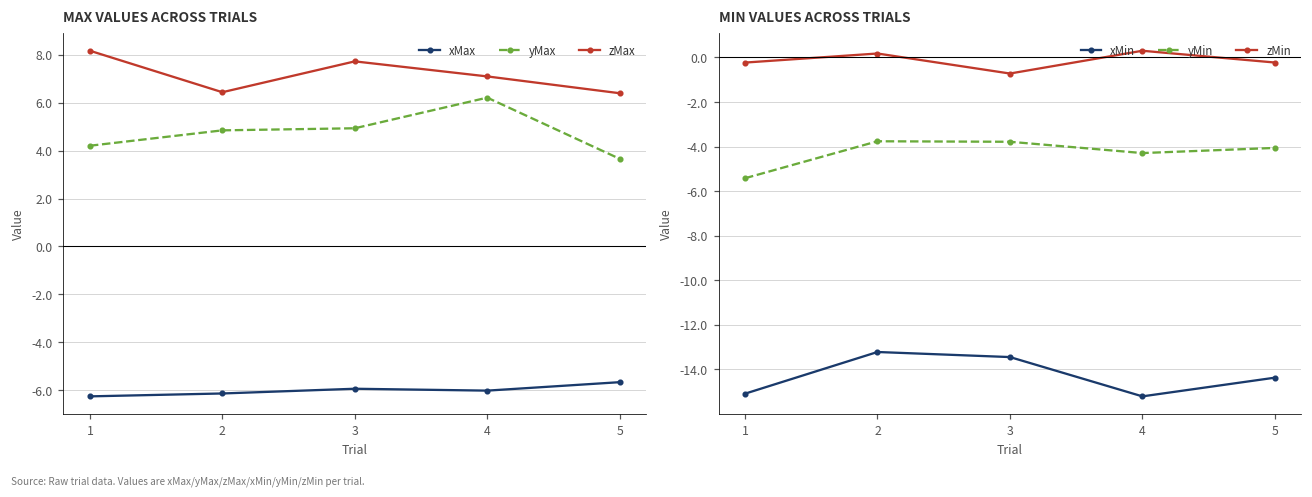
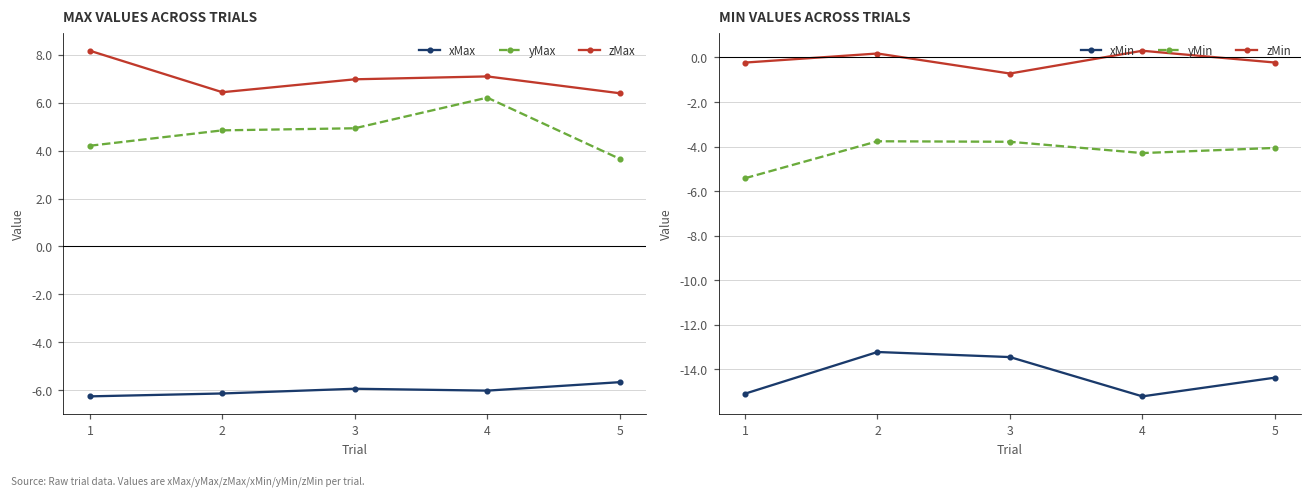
  {
    "MAX VALUES ACROSS TRIALS": {
      "xMax": {
        "1": -6.3,
        "2": -6.1,
        "3": -5.9,
        "4": -6.0,
        "5": -5.7
      },
      "yMax": {
        "1": 4.2,
        "2": 4.8,
        "3": 4.9,
        "4": 6.2,
        "5": 3.7
      },
      "zMax": {
        "1": 8.2,
        "2": 6.4,
-       "3": 7.7,
+       "3": 7.0,
        "4": 7.1,
        "5": 6.4
      }
    },
    "MIN VALUES ACROSS TRIALS": {
      "xMin": {
        "1": -15.1,
        "2": -13.2,
        "3": -13.5,
        "4": -15.2,
        "5": -14.4
      },
      "yMin": {
        "1": -5.4,
        "2": -3.8,
        "3": -3.8,
        "4": -4.3,
        "5": -4.1
      },
      "zMin": {
        "1": -0.2,
        "2": 0.2,
        "3": -0.7,
        "4": 0.3,
        "5": -0.2
      }
    }
  }
